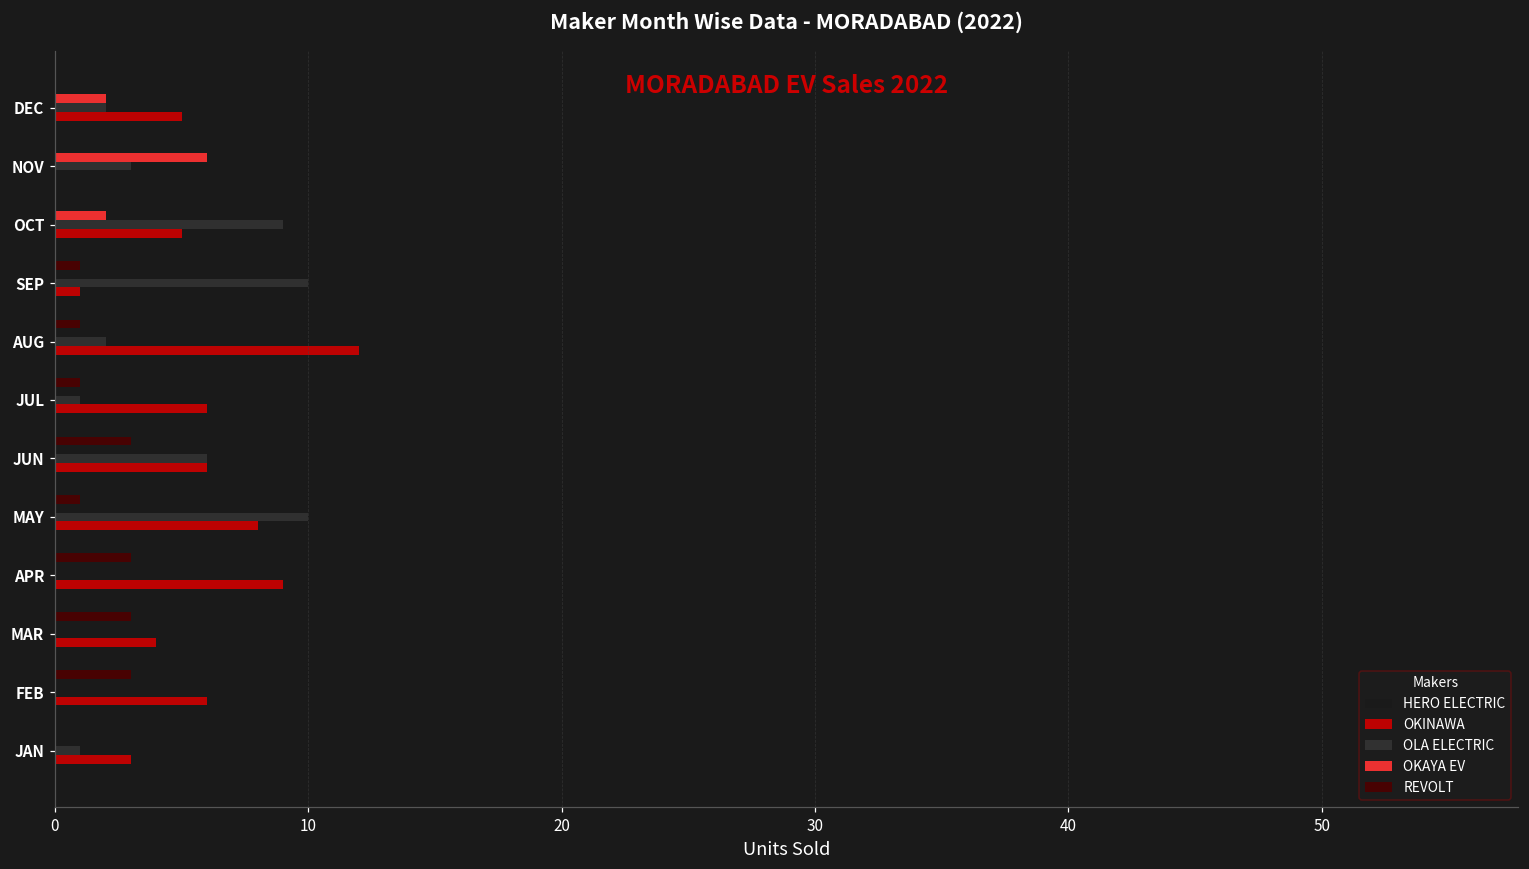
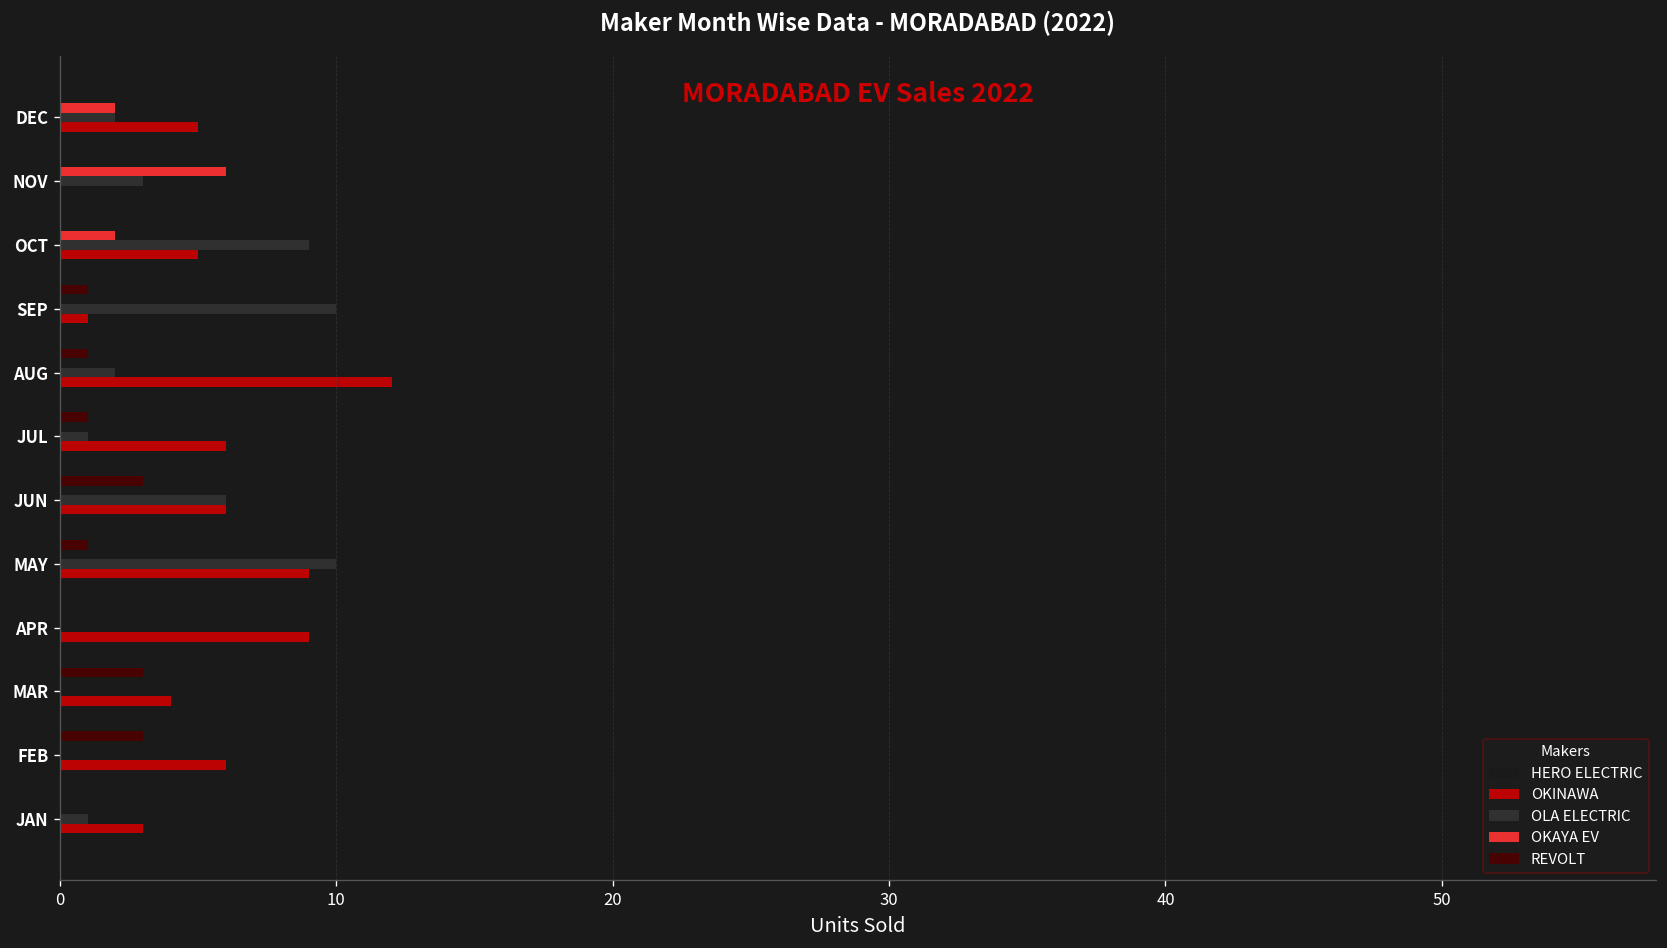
  {
    "OKINAWA": {
      "DEC": 5,
      "NOV": 0,
      "OCT": 5,
      "SEP": 1,
      "AUG": 12,
      "JUL": 6,
      "JUN": 6,
-     "MAY": 8,
+     "MAY": 9,
      "APR": 9,
      "MAR": 4,
      "FEB": 6,
      "JAN": 3
    },
    "OKAYA EV": {
      "DEC": 2,
      "NOV": 6,
      "OCT": 2,
      "SEP": 0,
      "AUG": 0,
      "JUL": 0,
      "JUN": 0,
      "MAY": 0,
      "APR": 0,
      "MAR": 0,
      "FEB": 0,
      "JAN": 0
    },
    "REVOLT": {
      "DEC": 0,
      "NOV": 0,
      "OCT": 0,
      "SEP": 1,
      "AUG": 1,
      "JUL": 1,
      "JUN": 3,
      "MAY": 1,
-     "APR": 3,
+     "APR": 0,
      "MAR": 3,
      "FEB": 3,
      "JAN": 0
    }
  }
